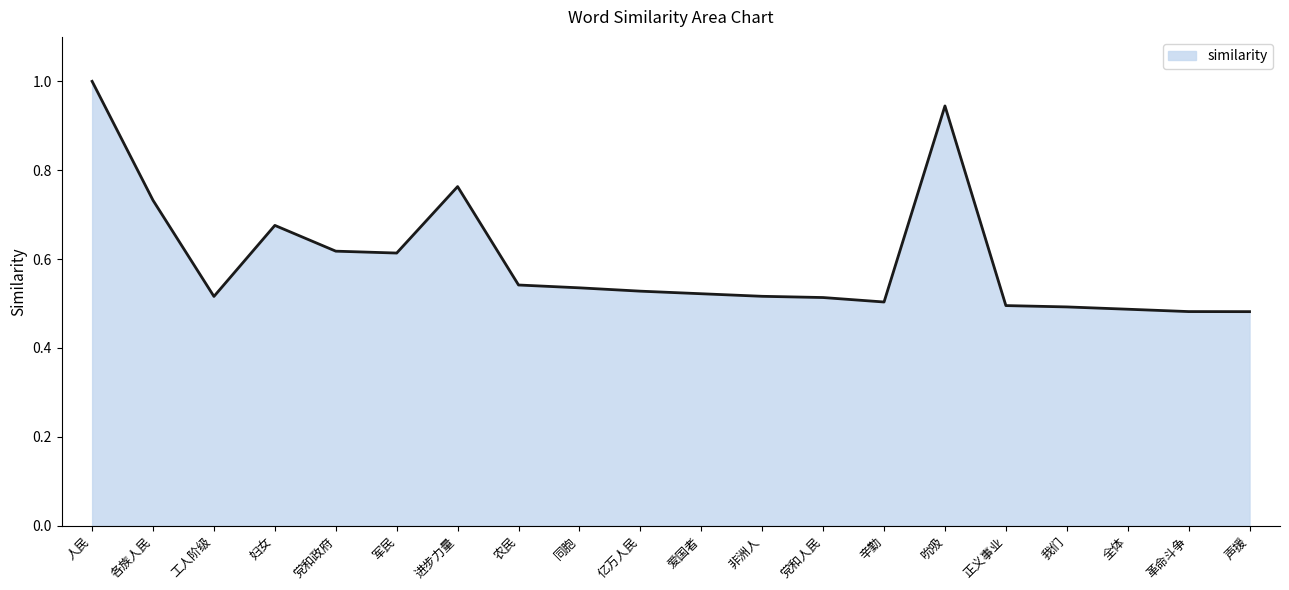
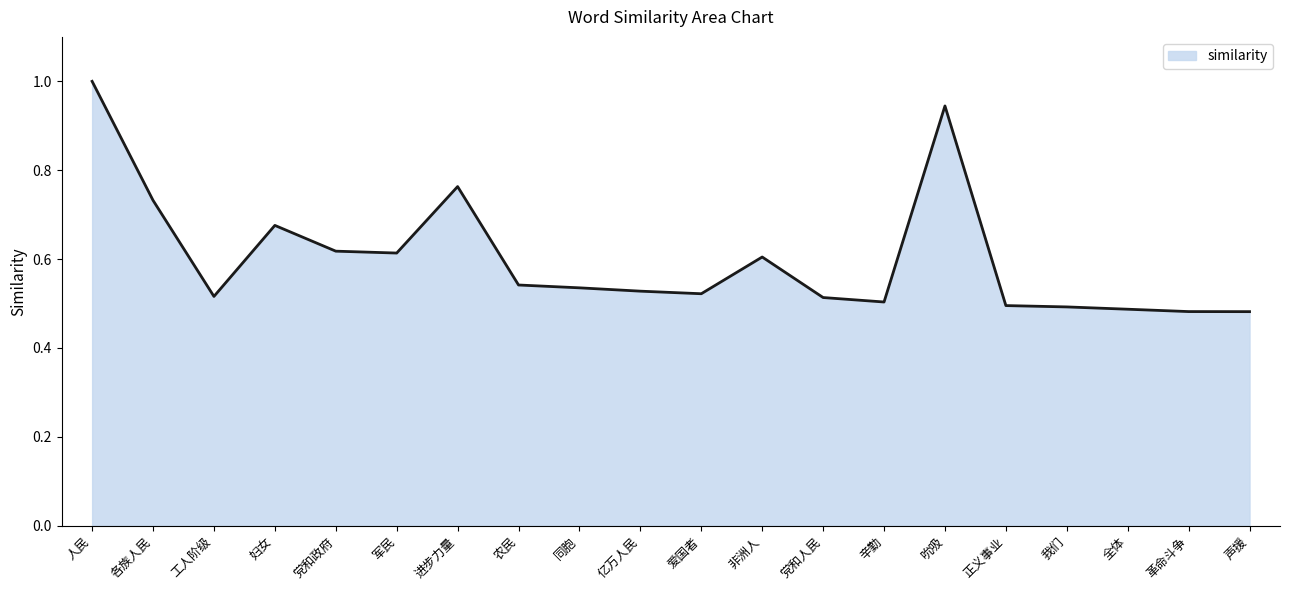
  {
    "人民": 1.00,
    "各族人民": 0.73,
    "工人阶级": 0.52,
    "妇女": 0.68,
    "党和政府": 0.62,
    "军民": 0.61,
    "进步力量": 0.76,
    "农民": 0.54,
    "同胞": 0.54,
    "亿万人民": 0.53,
    "爱国者": 0.52,
-   "非洲人": 0.52,
+   "非洲人": 0.60,
    "党和人民": 0.51,
    "辛勤": 0.50,
    "吮吸": 0.94,
    "正义事业": 0.50,
    "我们": 0.49,
    "全体": 0.49,
    "革命斗争": 0.48,
    "声援": 0.48
  }
